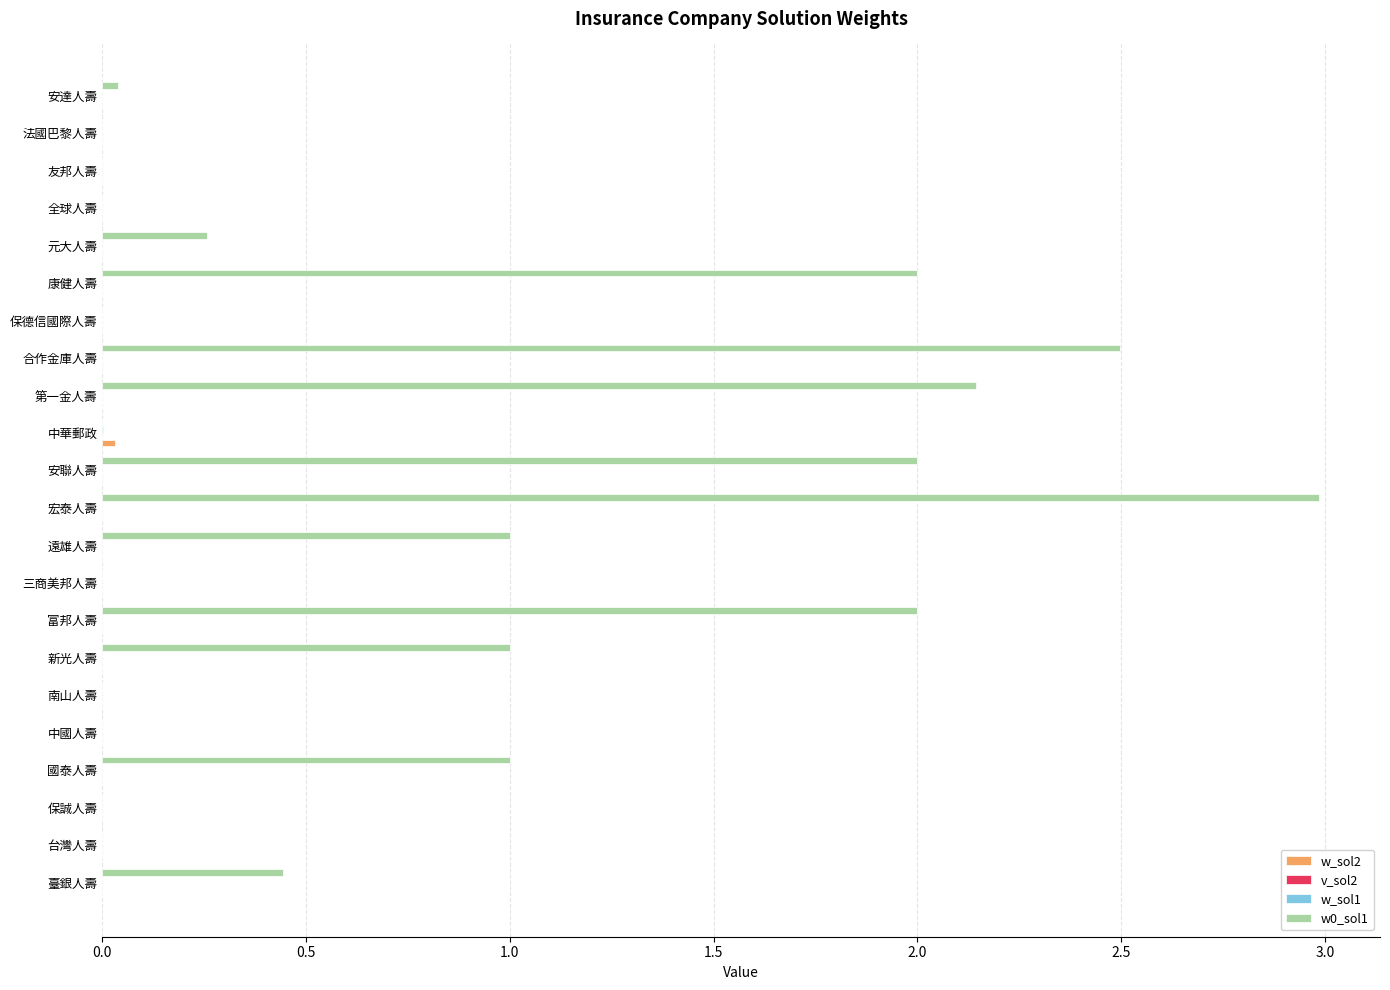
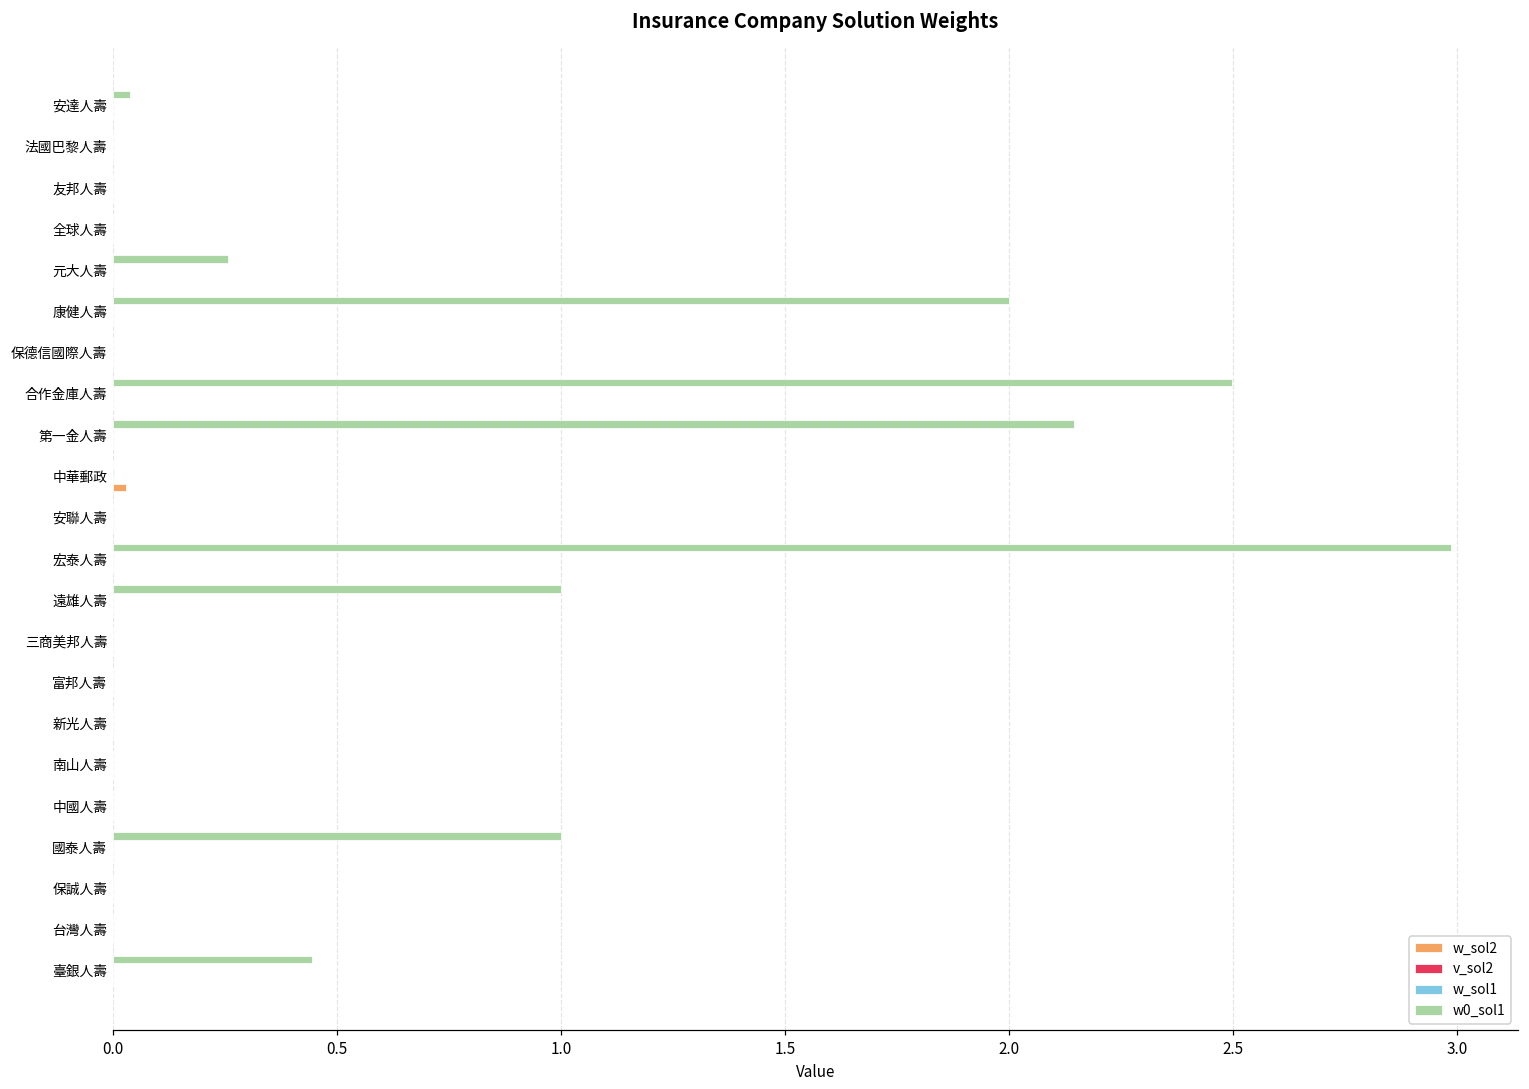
  {
    "w_sol2": {
      "中華郵政": 0.03
    },
    "w0_sol1": {
      "安達人壽": 0.04,
      "友邦人壽": 0,
      "全球人壽": 0,
      "元大人壽": 0.26,
      "康健人壽": 2,
      "保德信國際人壽": 0,
      "合作金庫人壽": 2.50,
      "第一金人壽": 2.14,
      "中華郵政": 0,
-     "安聯人壽": 2,
+     "安聯人壽": 0,
      "宏泰人壽": 2.99,
      "遠雄人壽": 1,
      "三商美邦人壽": 0,
-     "富邦人壽": 2,
-     "新光人壽": 1,
+     "富邦人壽": 0,
+     "新光人壽": 0,
      "南山人壽": 0,
      "中國人壽": 0,
      "國泰人壽": 1,
      "保誠人壽": 0,
      "台灣人壽": 0,
      "臺銀人壽": 0.44
    }
  }
